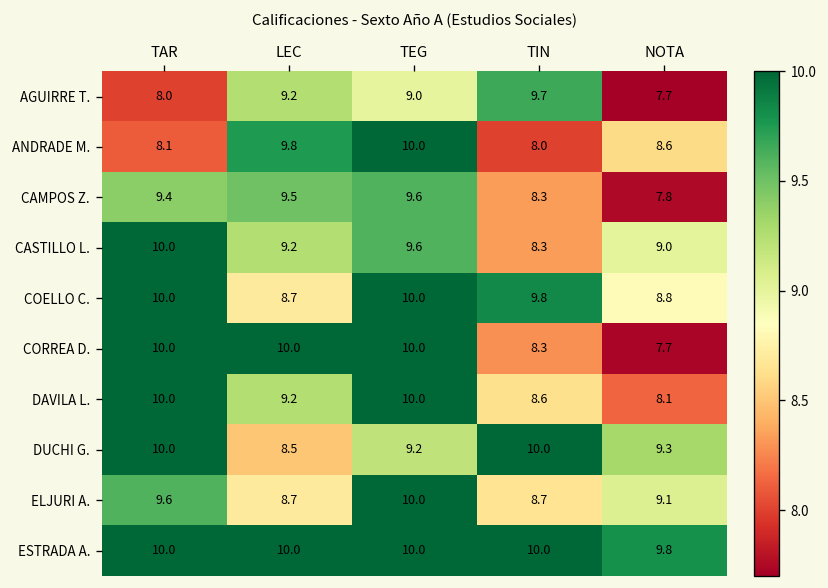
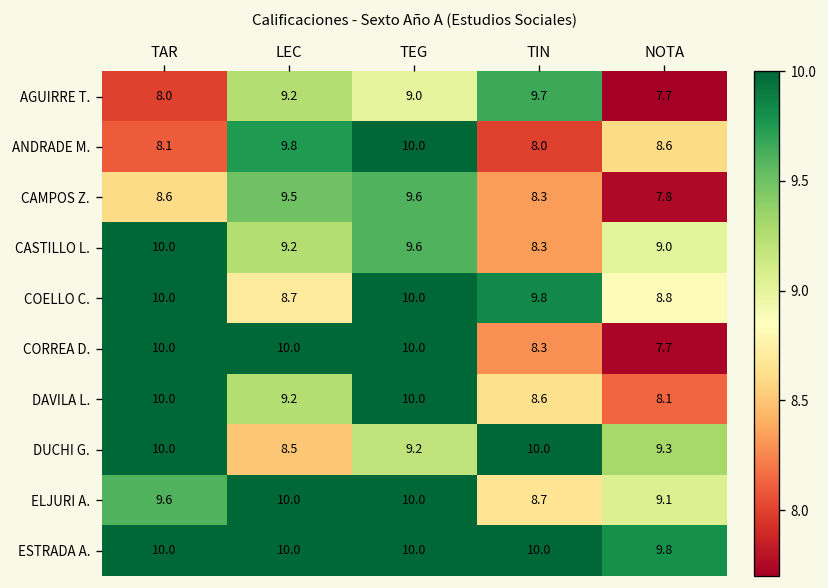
  {
    "AGUIRRE T.": {
      "TAR": 8.0,
      "LEC": 9.2,
      "TEG": 9.0,
      "TIN": 9.7,
      "NOTA": 7.7
    },
    "ANDRADE M.": {
      "TAR": 8.1,
      "LEC": 9.8,
      "TEG": 10.0,
      "TIN": 8.0,
      "NOTA": 8.6
    },
    "CAMPOS Z.": {
-     "TAR": 9.4,
+     "TAR": 8.6,
      "LEC": 9.5,
      "TEG": 9.6,
      "TIN": 8.3,
      "NOTA": 7.8
    },
    "CASTILLO L.": {
      "TAR": 10.0,
      "LEC": 9.2,
      "TEG": 9.6,
      "TIN": 8.3,
      "NOTA": 9.0
    },
    "COELLO C.": {
      "TAR": 10.0,
      "LEC": 8.7,
      "TEG": 10.0,
      "TIN": 9.8,
      "NOTA": 8.8
    },
    "CORREA D.": {
      "TAR": 10.0,
      "LEC": 10.0,
      "TEG": 10.0,
      "TIN": 8.3,
      "NOTA": 7.7
    },
    "DAVILA L.": {
      "TAR": 10.0,
      "LEC": 9.2,
      "TEG": 10.0,
      "TIN": 8.6,
      "NOTA": 8.1
    },
    "DUCHI G.": {
      "TAR": 10.0,
      "LEC": 8.5,
      "TEG": 9.2,
      "TIN": 10.0,
      "NOTA": 9.3
    },
    "ELJURI A.": {
      "TAR": 9.6,
-     "LEC": 8.7,
+     "LEC": 10.0,
      "TEG": 10.0,
      "TIN": 8.7,
      "NOTA": 9.1
    },
    "ESTRADA A.": {
      "TAR": 10.0,
      "LEC": 10.0,
      "TEG": 10.0,
      "TIN": 10.0,
      "NOTA": 9.8
    }
  }
